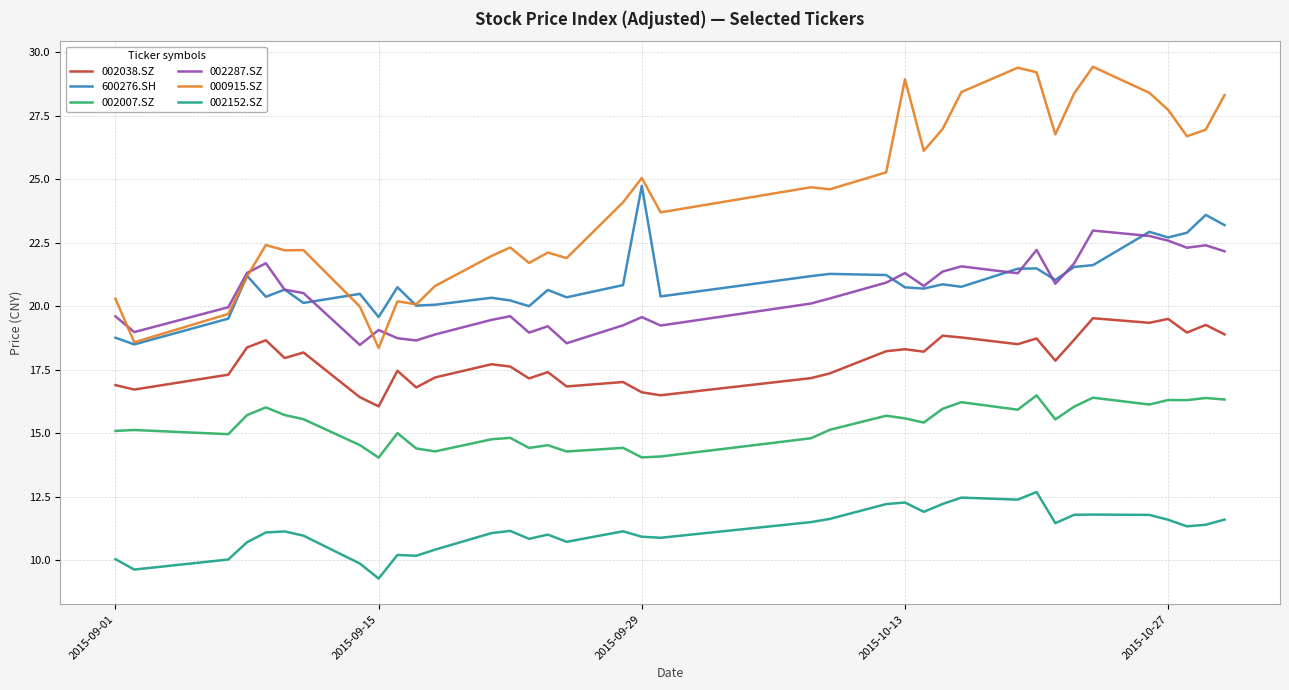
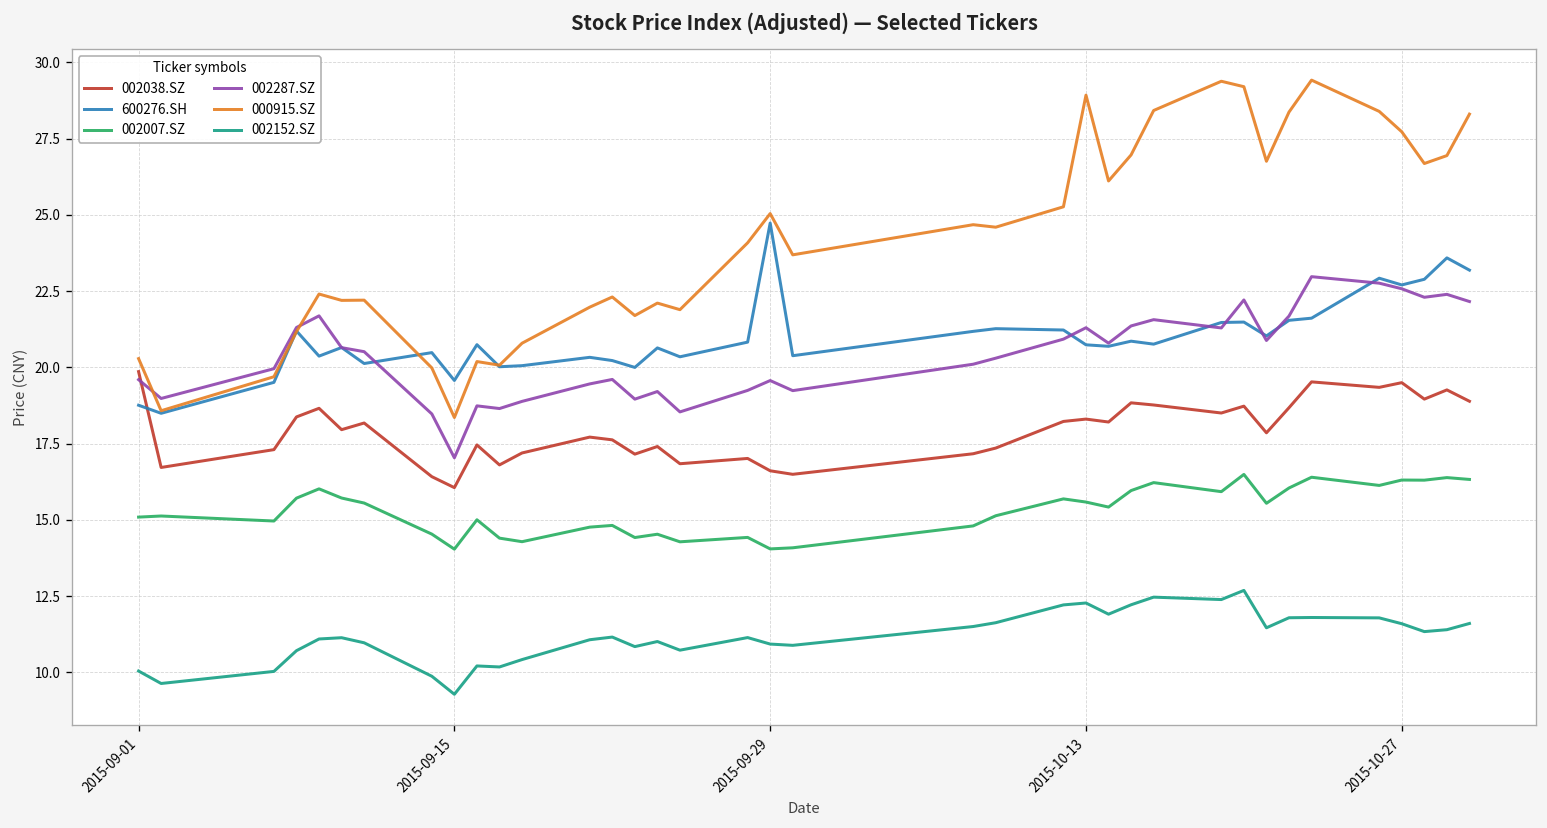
  {
    "002038.SZ": {
-     "2015-09-01": 16.9,
+     "2015-09-01": 19.9,
      "2015-09-15": 16.1,
      "2015-09-29": 16.6,
      "2015-10-13": 18.3,
      "2015-10-27": 19.5
    },
    "600276.SH": {
      "2015-09-01": 18.8,
      "2015-09-15": 19.6,
      "2015-09-29": 24.7,
      "2015-10-13": 20.7,
      "2015-10-27": 22.7
    },
    "002287.SZ": {
      "2015-09-01": 19.6,
-     "2015-09-15": 19.1,
+     "2015-09-15": 17.0,
      "2015-09-29": 19.6,
      "2015-10-13": 21.3,
      "2015-10-27": 22.6
    },
    "000915.SZ": {
      "2015-09-01": 20.3,
      "2015-09-15": 18.4,
      "2015-09-29": 25.0,
      "2015-10-13": 28.9,
      "2015-10-27": 27.7
    }
  }
